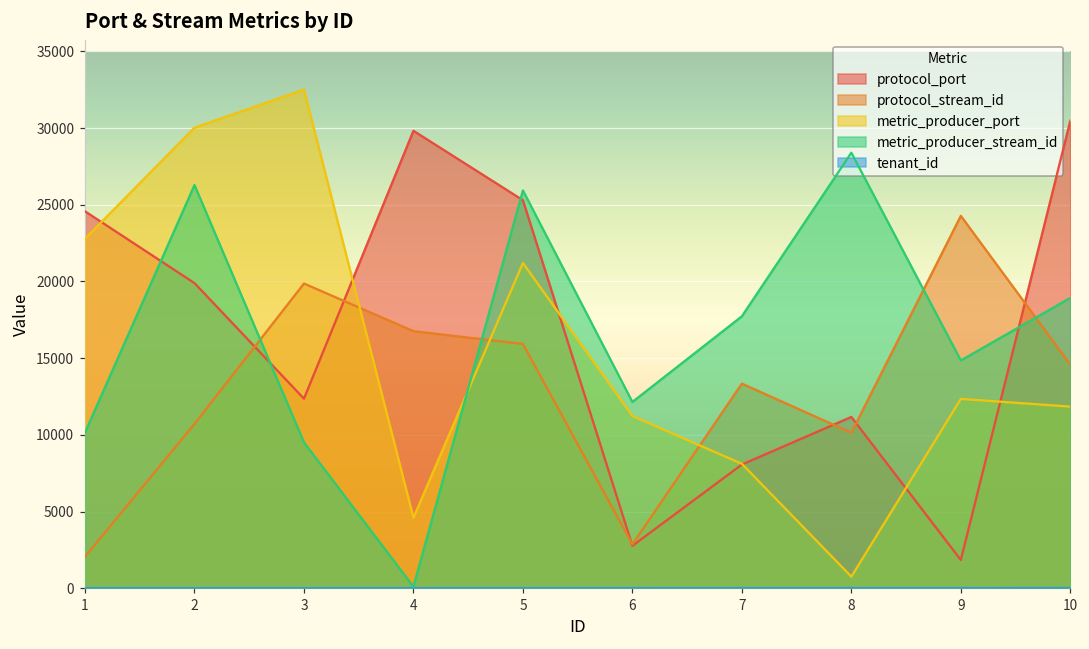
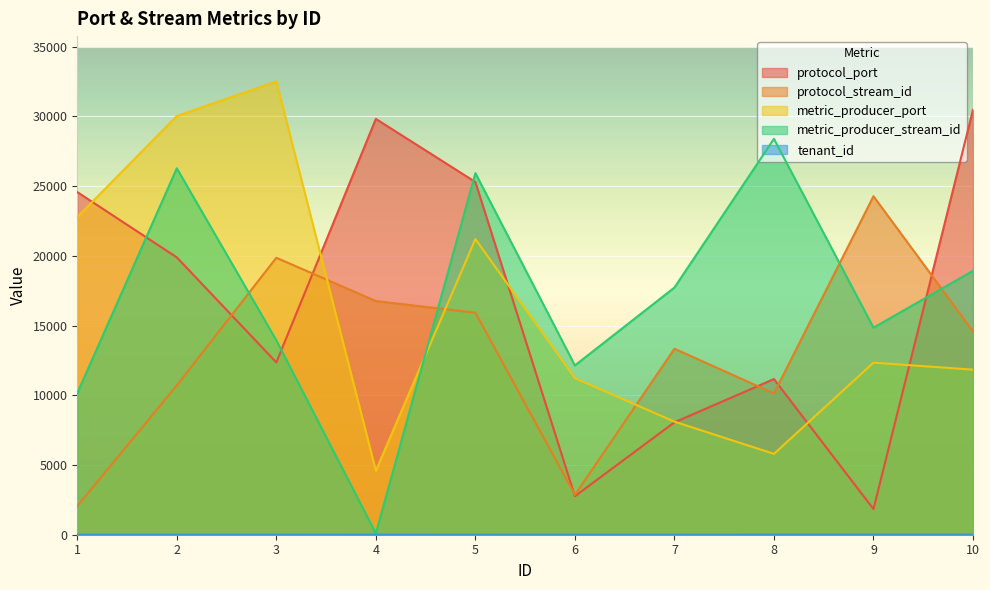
  {
    "metric_producer_port": {
      "1": 22800,
      "2": 30000,
      "3": 32500,
      "4": 4600,
      "5": 21200,
      "6": 11200,
-     "8": 800,
+     "8": 5800,
      "9": 12300,
      "10": 11800
    },
    "metric_producer_stream_id": {
      "1": 10200,
      "2": 26300,
-     "3": 9500,
+     "3": 13900,
      "5": 25900,
      "6": 12100,
      "7": 17700,
      "9": 14900,
      "10": 18900
    },
    "tenant_id": {
      "1": 0,
      "2": 0,
      "3": 0,
      "5": 0,
      "6": 0,
      "7": 0,
      "8": 0,
      "9": 0,
      "10": 0
    }
  }
